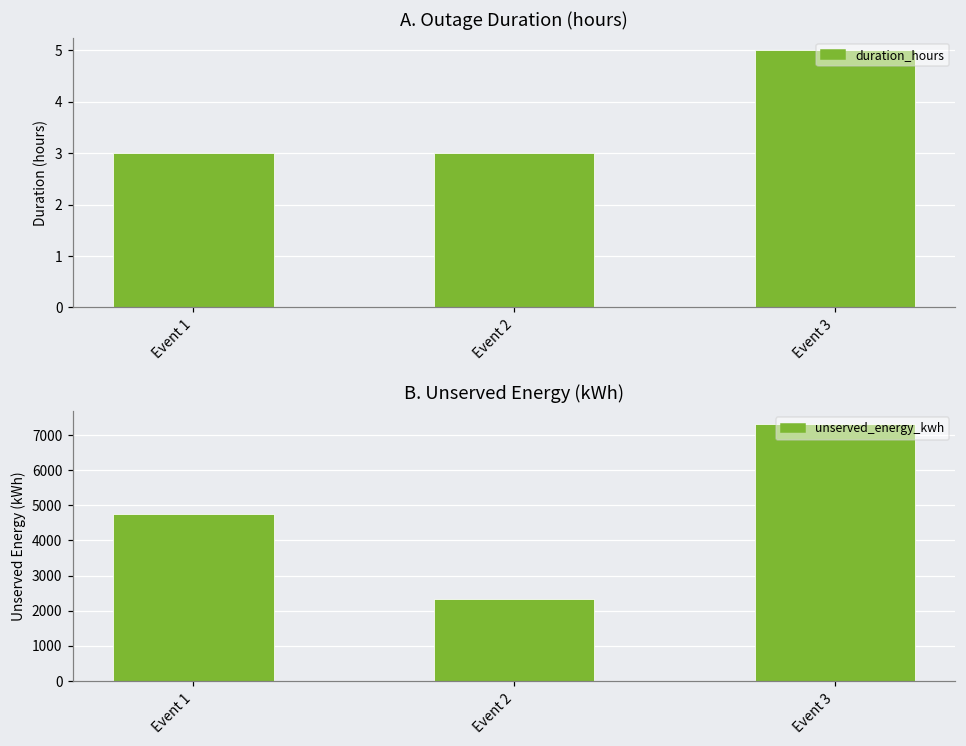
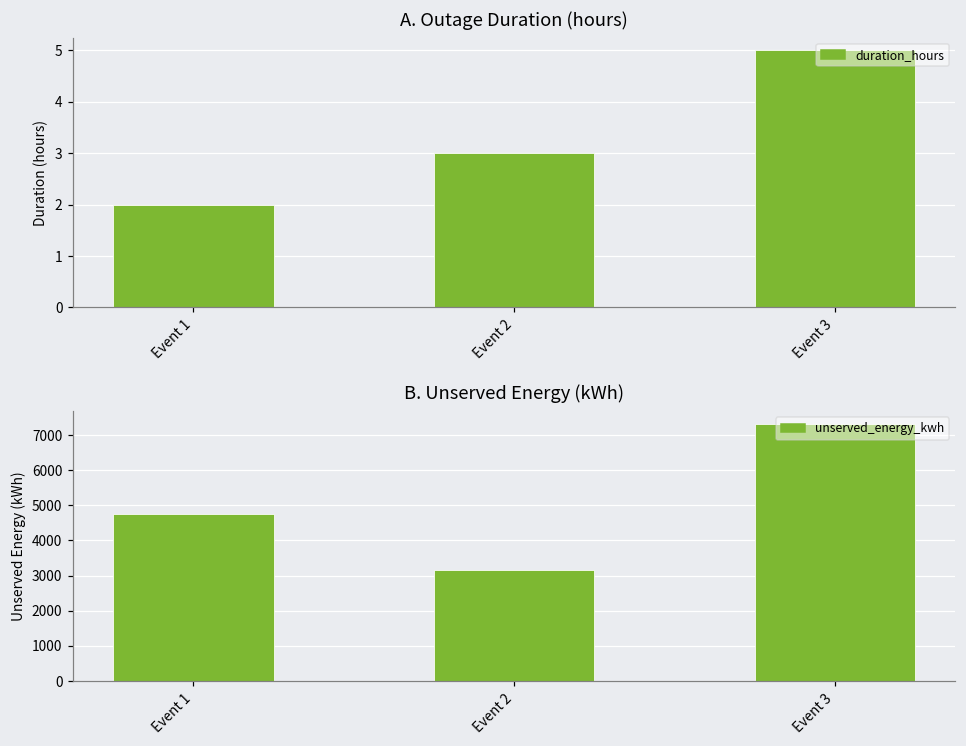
  {
    "A. Outage Duration (hours)": {
-     "Event 1": 3,
+     "Event 1": 2,
      "Event 2": 3
    },
    "B. Unserved Energy (kWh)": {
      "Event 1": 4700,
-     "Event 2": 2300
+     "Event 2": 3200
    }
  }
